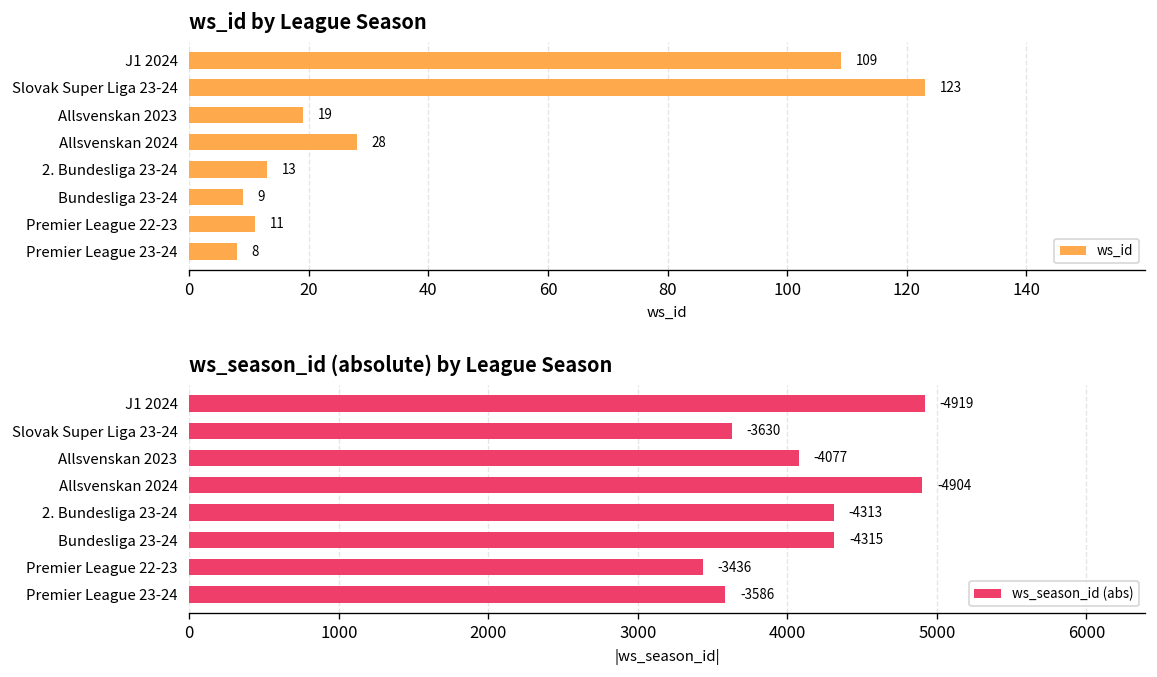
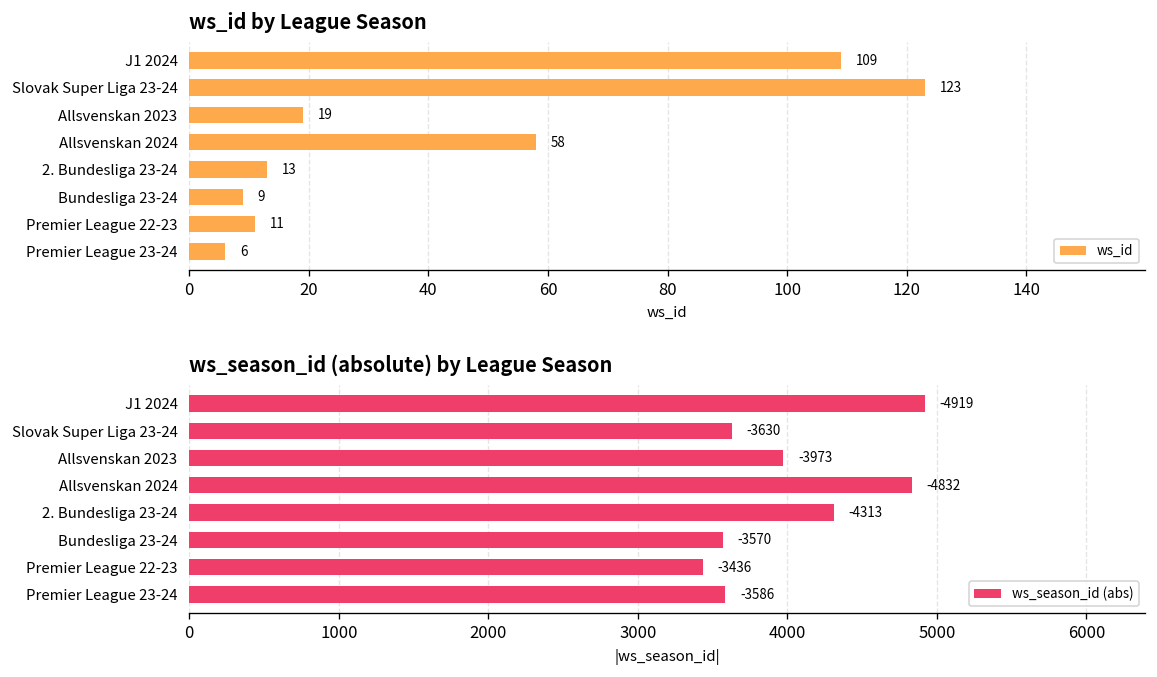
  {
    "ws_id by League Season": {
      "J1 2024": 109,
      "Slovak Super Liga 23-24": 123,
      "Allsvenskan 2023": 19,
-     "Allsvenskan 2024": 28,
+     "Allsvenskan 2024": 58,
      "2. Bundesliga 23-24": 13,
      "Bundesliga 23-24": 9,
      "Premier League 22-23": 11,
-     "Premier League 23-24": 8
+     "Premier League 23-24": 6
    },
    "ws_season_id (absolute) by League Season": {
-     "Allsvenskan 2023": -4077,
-     "Allsvenskan 2024": -4904,
-     "Bundesliga 23-24": -4315
+     "Allsvenskan 2023": -3973,
+     "Allsvenskan 2024": -4832,
+     "Bundesliga 23-24": -3570
    }
  }
